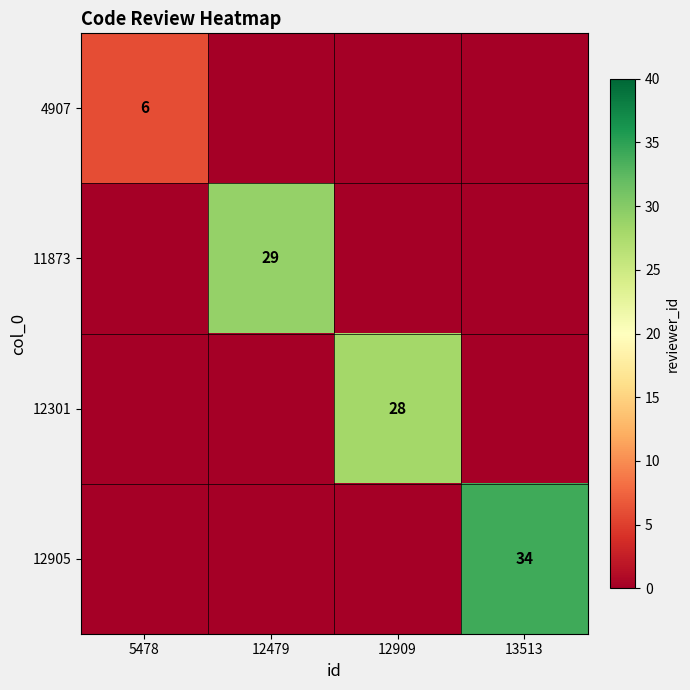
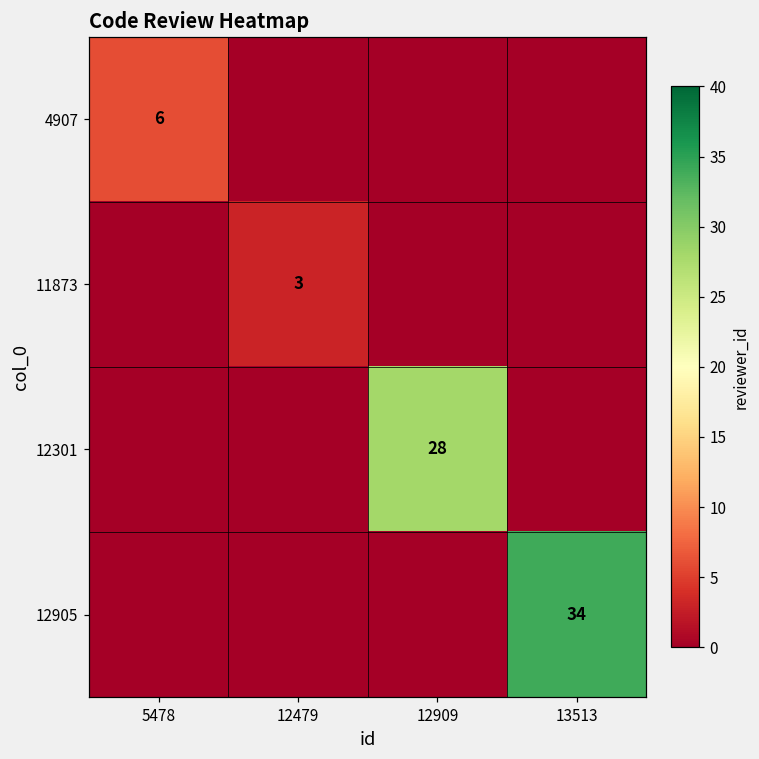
  {
    "4907": {
      "5478": 6
    },
    "11873": {
-     "12479": 29
+     "12479": 3
    },
    "12301": {
      "12909": 28
    },
    "12905": {
      "13513": 34
    }
  }
